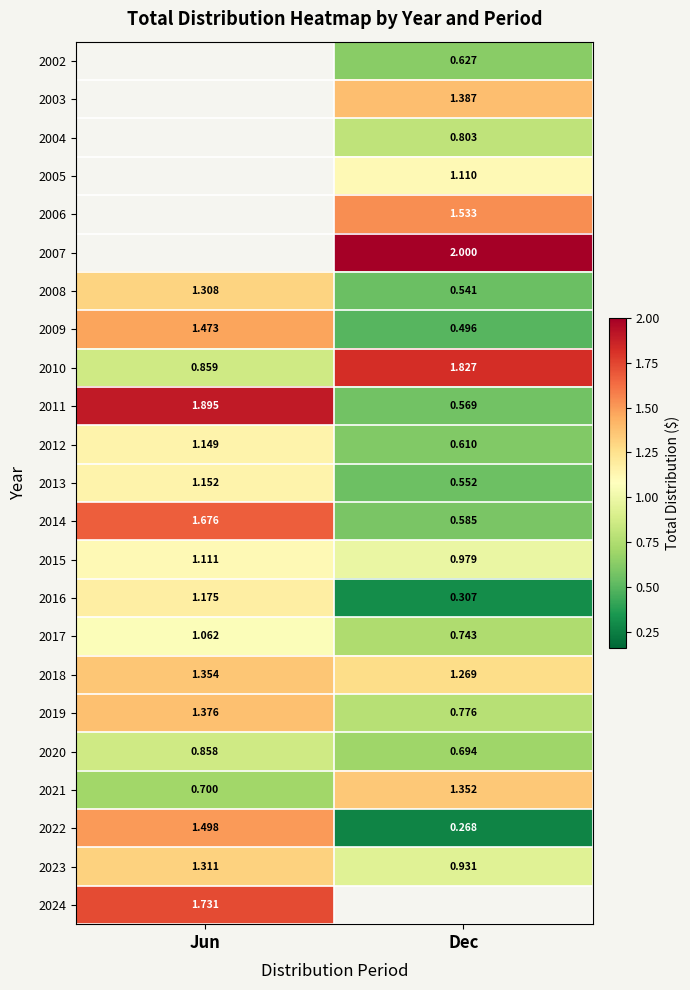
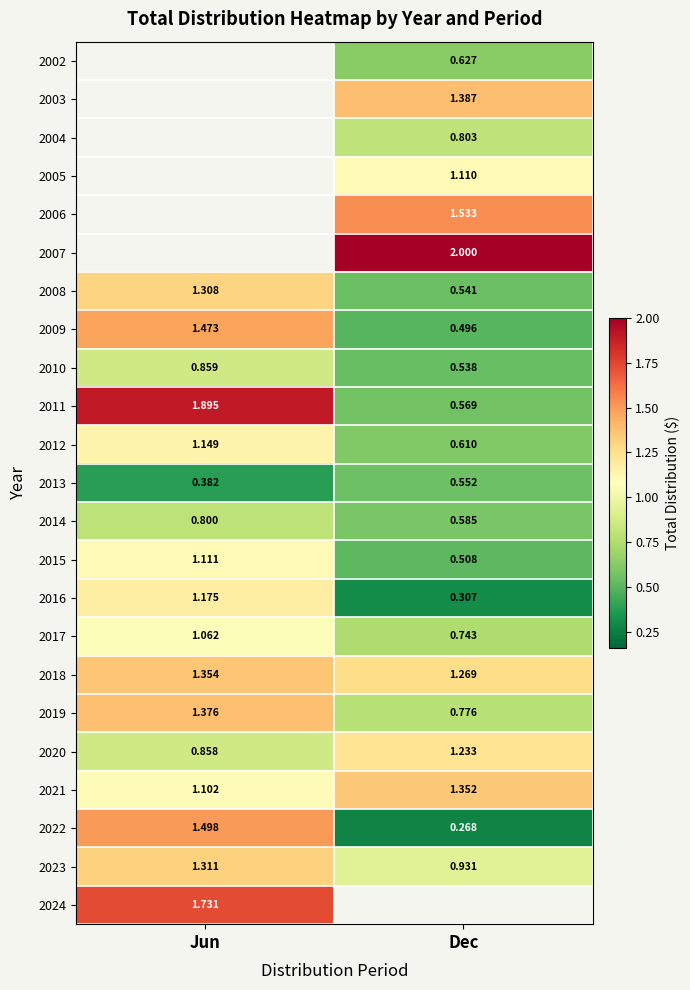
  {
    "2002": {
      "Dec": 0.627
    },
    "2003": {
      "Dec": 1.387
    },
    "2004": {
      "Dec": 0.803
    },
    "2005": {
      "Dec": 1.110
    },
    "2006": {
      "Dec": 1.533
    },
    "2007": {
      "Dec": 2.000
    },
    "2008": {
      "Jun": 1.308,
      "Dec": 0.541
    },
    "2009": {
      "Jun": 1.473,
      "Dec": 0.496
    },
    "2010": {
      "Jun": 0.859,
-     "Dec": 1.827
+     "Dec": 0.538
    },
    "2011": {
      "Jun": 1.895,
      "Dec": 0.569
    },
    "2012": {
      "Jun": 1.149,
      "Dec": 0.610
    },
    "2013": {
-     "Jun": 1.152,
+     "Jun": 0.382,
      "Dec": 0.552
    },
    "2014": {
-     "Jun": 1.676,
+     "Jun": 0.800,
      "Dec": 0.585
    },
    "2015": {
      "Jun": 1.111,
-     "Dec": 0.979
+     "Dec": 0.508
    },
    "2016": {
      "Jun": 1.175,
      "Dec": 0.307
    },
    "2017": {
      "Jun": 1.062,
      "Dec": 0.743
    },
    "2018": {
      "Jun": 1.354,
      "Dec": 1.269
    },
    "2019": {
      "Jun": 1.376,
      "Dec": 0.776
    },
    "2020": {
      "Jun": 0.858,
-     "Dec": 0.694
+     "Dec": 1.233
    },
    "2021": {
-     "Jun": 0.700,
+     "Jun": 1.102,
      "Dec": 1.352
    },
    "2022": {
      "Jun": 1.498,
      "Dec": 0.268
    },
    "2023": {
      "Jun": 1.311,
      "Dec": 0.931
    },
    "2024": {
      "Jun": 1.731
    }
  }
